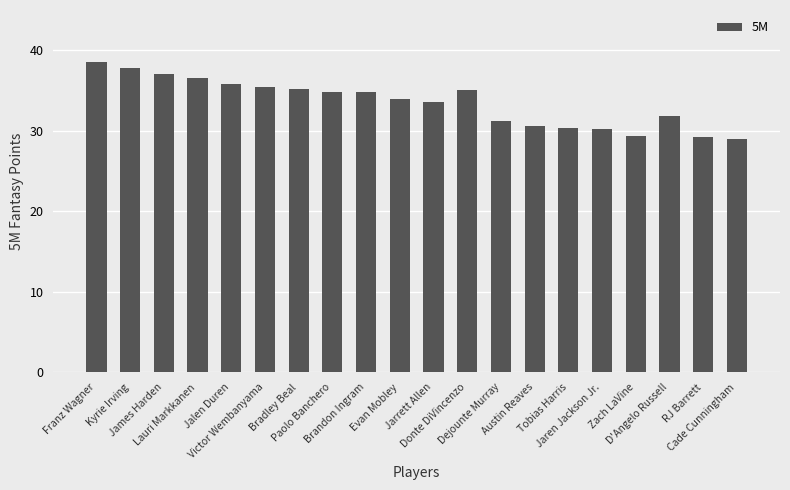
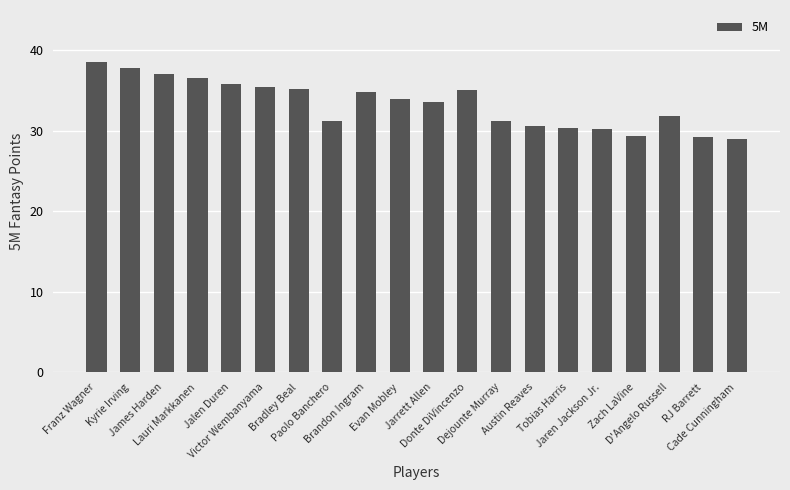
  {
    "Franz Wagner": 39,
    "Kyrie Irving": 38,
    "James Harden": 37,
    "Lauri Markkanen": 37,
    "Jalen Duren": 36,
    "Victor Wembanyama": 35,
    "Bradley Beal": 35,
-   "Paolo Banchero": 35,
+   "Paolo Banchero": 31,
    "Brandon Ingram": 35,
    "Evan Mobley": 34,
    "Jarrett Allen": 34,
    "Donte DiVincenzo": 35,
    "Dejounte Murray": 31,
    "Austin Reaves": 31,
    "Tobias Harris": 30,
    "Jaren Jackson Jr.": 30,
    "Zach LaVine": 29,
    "D'Angelo Russell": 32,
    "RJ Barrett": 29,
    "Cade Cunningham": 29
  }
